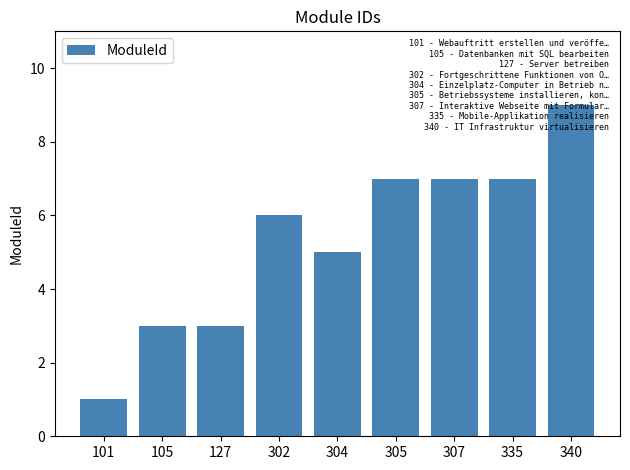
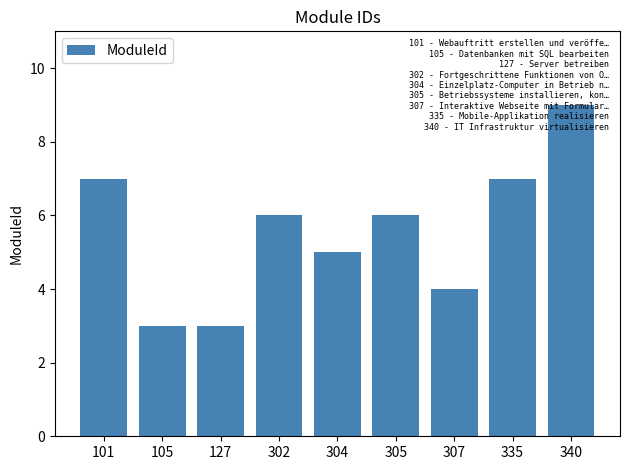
  {
-   "101": 1,
+   "101": 7,
    "105": 3,
    "127": 3,
    "302": 6,
    "304": 5,
-   "305": 7,
-   "307": 7,
+   "305": 6,
+   "307": 4,
    "335": 7
  }
